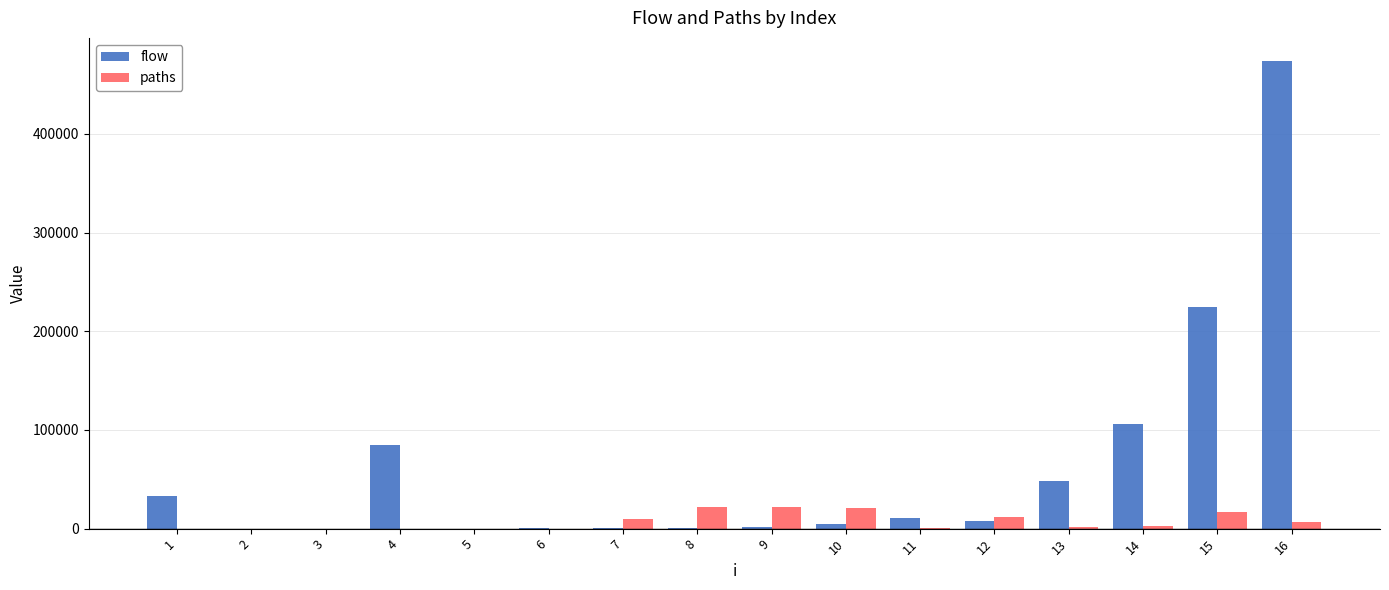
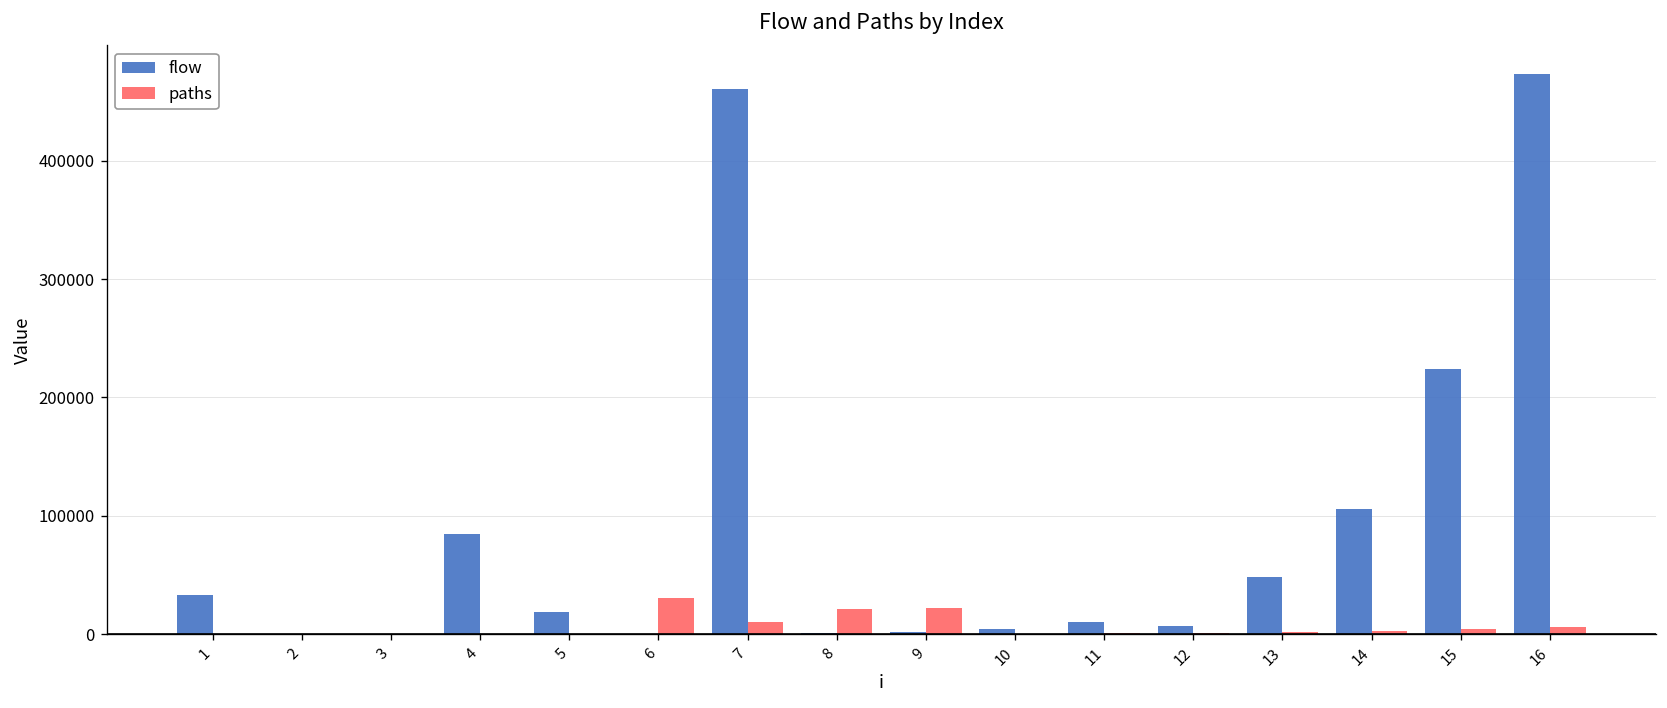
  {
    "flow": {
      "1": 30000,
      "4": 80000,
-     "5": 0,
-     "7": 0,
+     "5": 20000,
+     "7": 460000,
      "10": 0,
      "11": 10000,
      "12": 10000,
      "13": 50000,
      "14": 110000,
      "15": 220000,
      "16": 470000
    },
    "paths": {
-     "6": 0,
+     "6": 30000,
      "7": 10000,
      "8": 20000,
      "9": 20000,
-     "10": 20000,
-     "12": 10000,
+     "10": 0,
+     "12": 0,
      "14": 0,
-     "15": 20000,
+     "15": 0,
      "16": 10000
    }
  }
